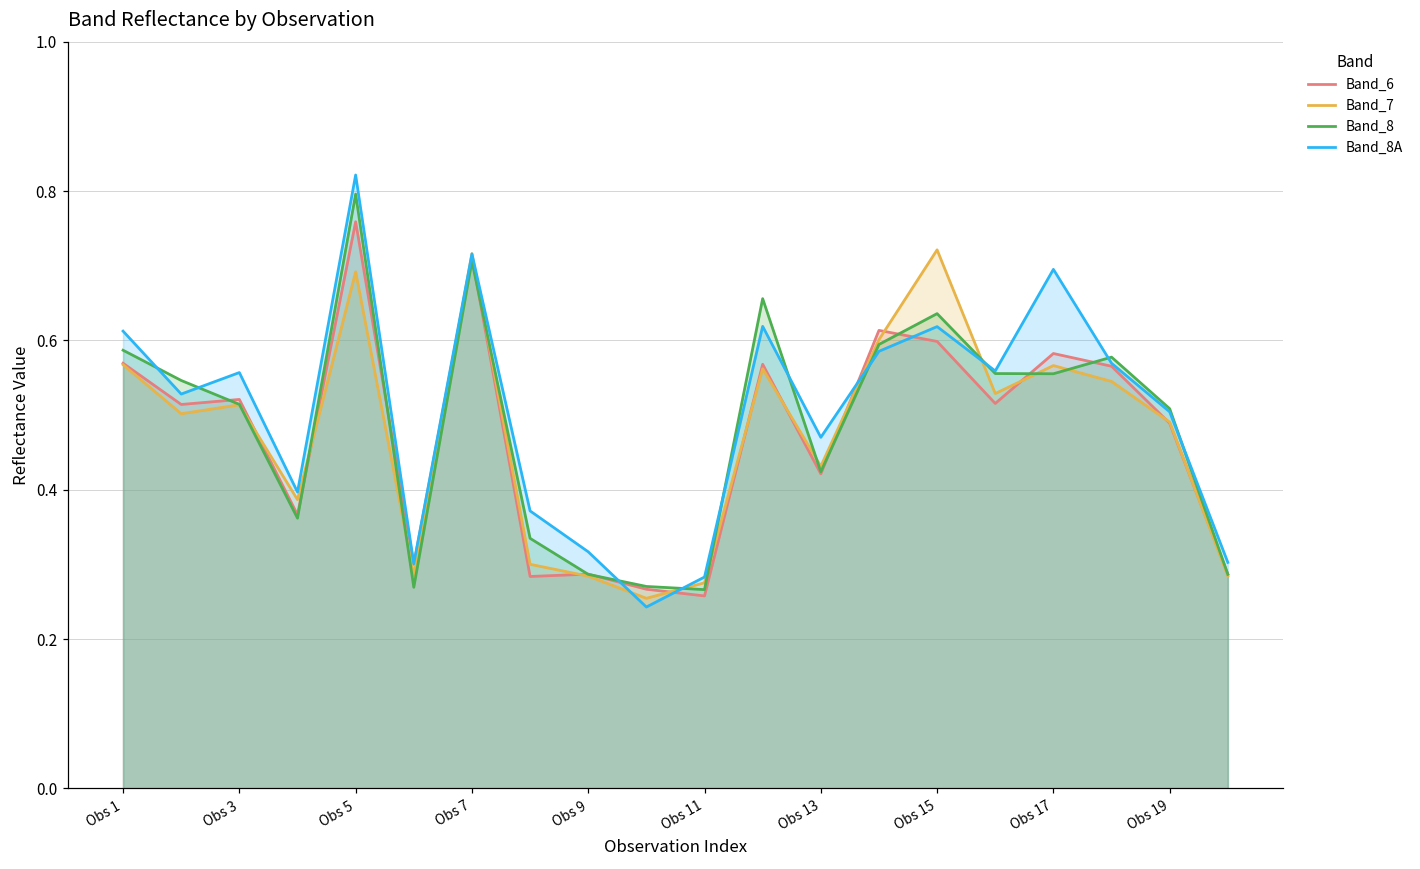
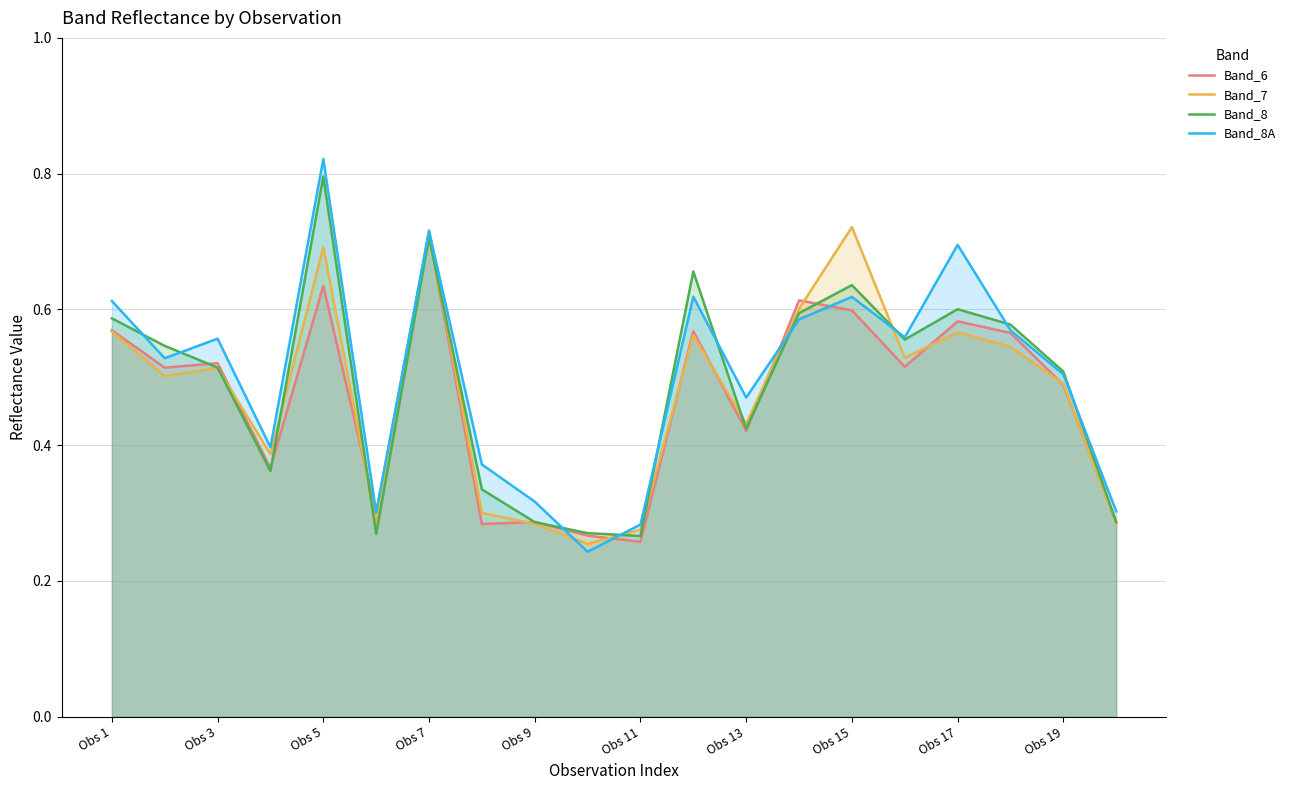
  {
    "Band_6": {
      "Obs 3": 0.52,
-     "Obs 5": 0.76,
+     "Obs 5": 0.63,
      "Obs 11": 0.26,
      "Obs 15": 0.60,
      "Obs 17": 0.58
    },
    "Band_7": {
      "Obs 5": 0.69,
      "Obs 11": 0.28,
      "Obs 13": 0.43,
      "Obs 15": 0.72,
      "Obs 17": 0.57
    },
    "Band_8": {
      "Obs 1": 0.59,
      "Obs 5": 0.80,
      "Obs 7": 0.71,
      "Obs 11": 0.27,
      "Obs 15": 0.64,
-     "Obs 17": 0.56,
+     "Obs 17": 0.60,
      "Obs 19": 0.51
    },
    "Band_8A": {
      "Obs 1": 0.61,
      "Obs 3": 0.56,
      "Obs 5": 0.82,
      "Obs 9": 0.32,
      "Obs 11": 0.28,
      "Obs 13": 0.47,
      "Obs 15": 0.62,
      "Obs 17": 0.70,
      "Obs 19": 0.50
    }
  }
